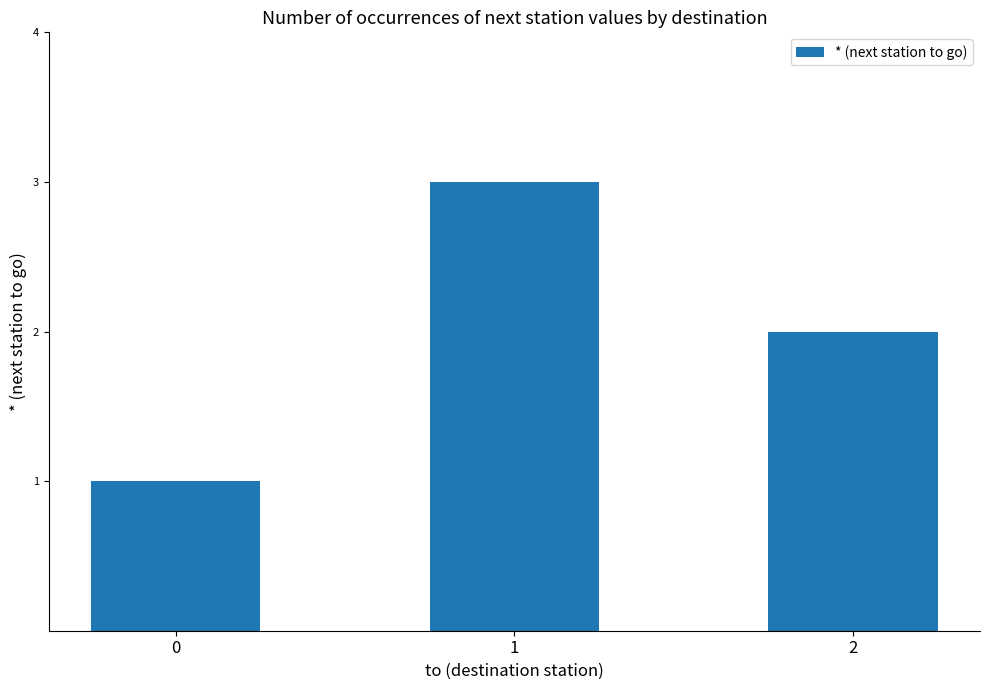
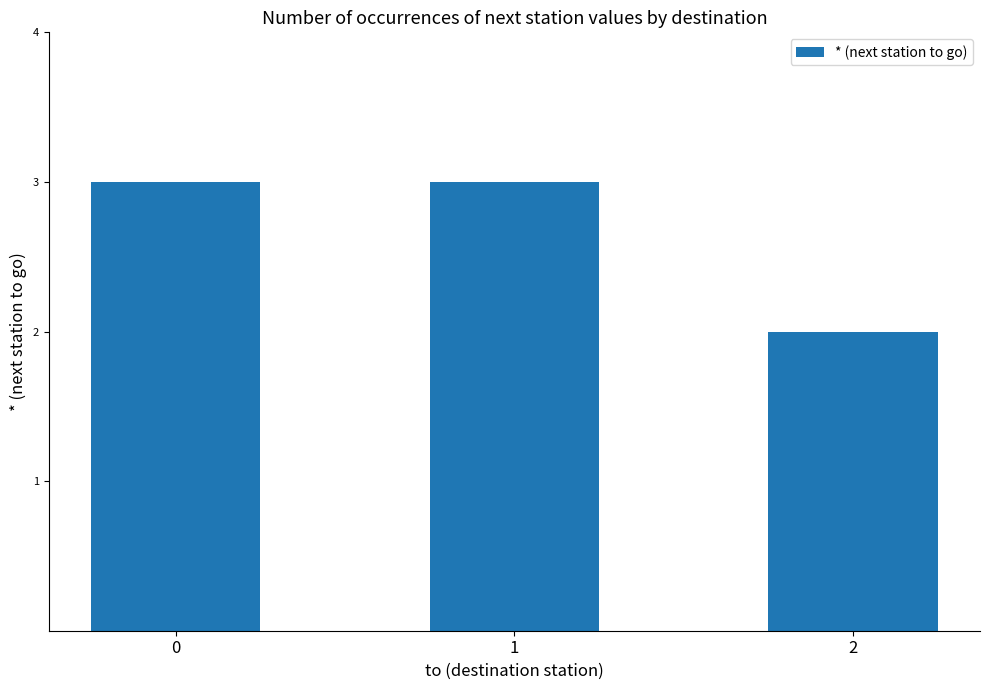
  {
-   "0": 1,
+   "0": 3,
    "1": 3,
    "2": 2
  }
